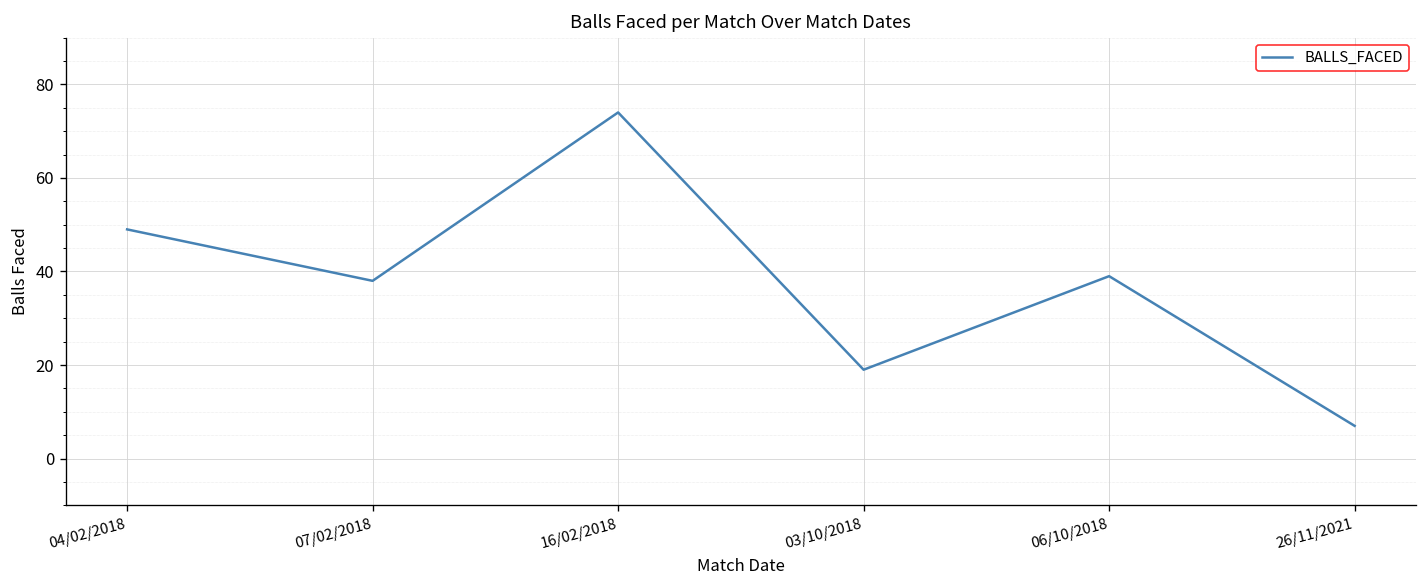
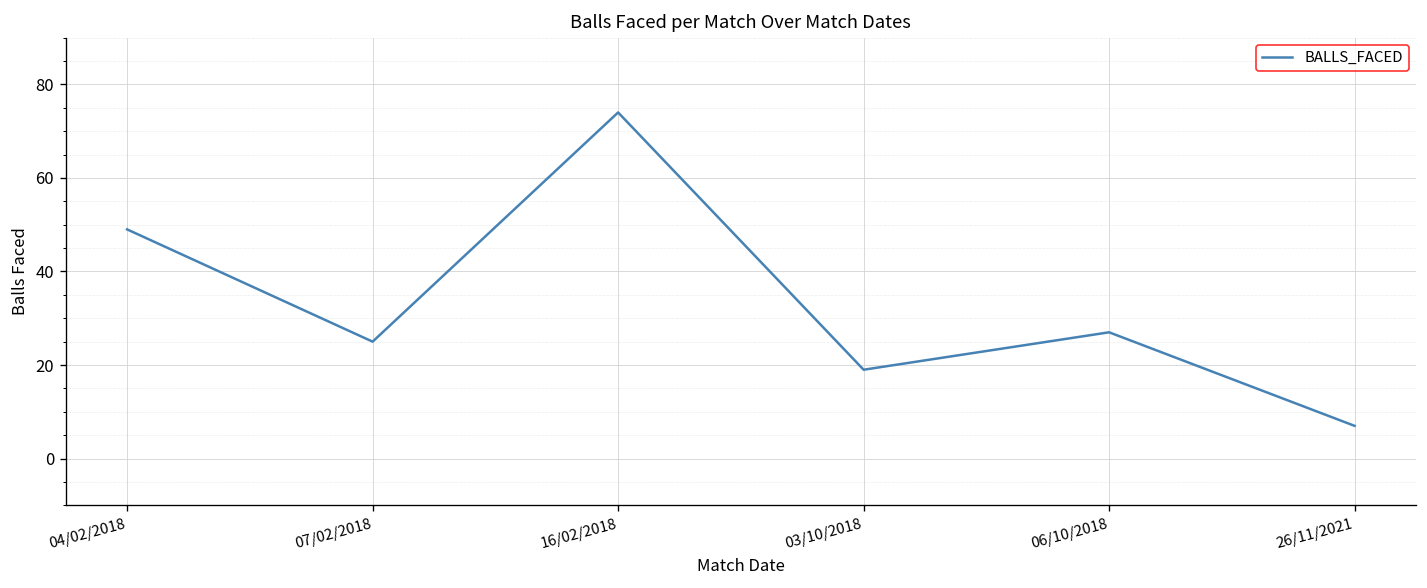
  {
    "04/02/2018": 49,
-   "07/02/2018": 38,
+   "07/02/2018": 25,
    "16/02/2018": 74,
    "03/10/2018": 19,
-   "06/10/2018": 39,
+   "06/10/2018": 27,
    "26/11/2021": 7
  }
